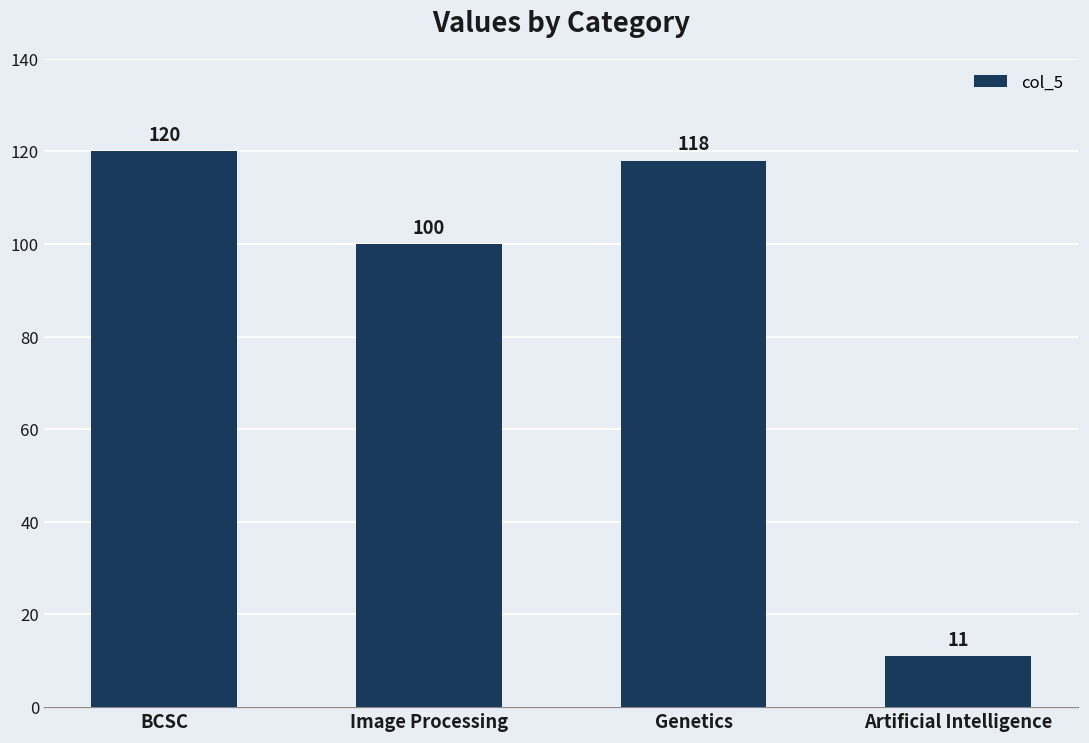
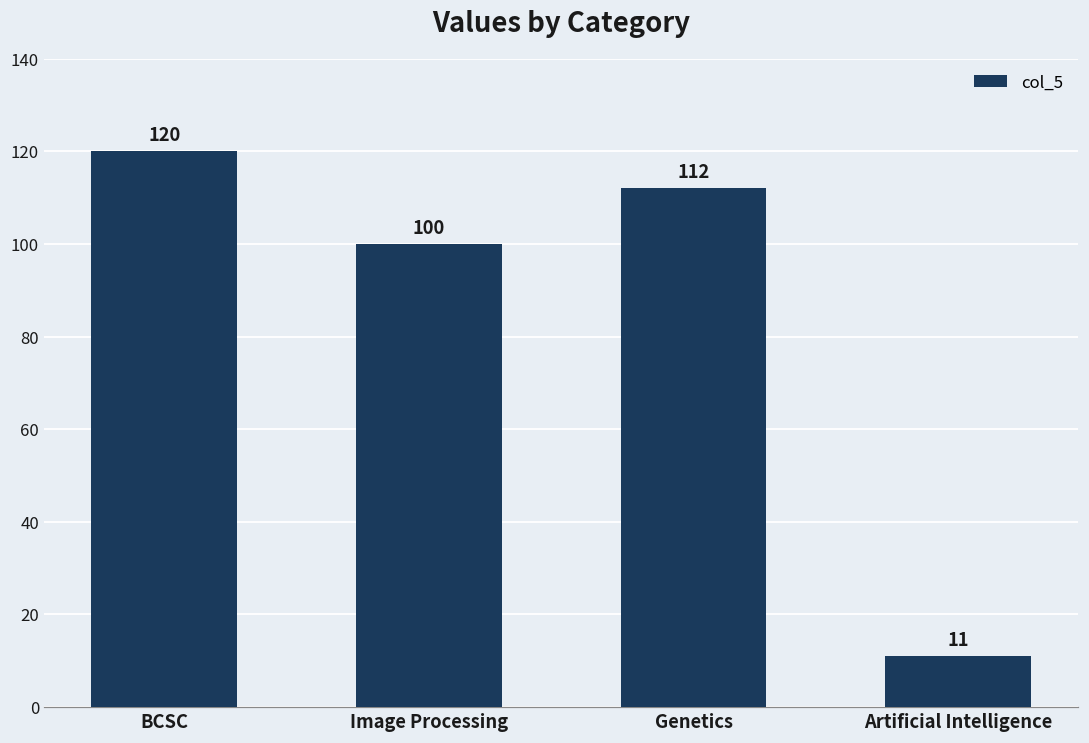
  {
    "BCSC": 120,
    "Image Processing": 100,
-   "Genetics": 118,
+   "Genetics": 112,
    "Artificial Intelligence": 11
  }
